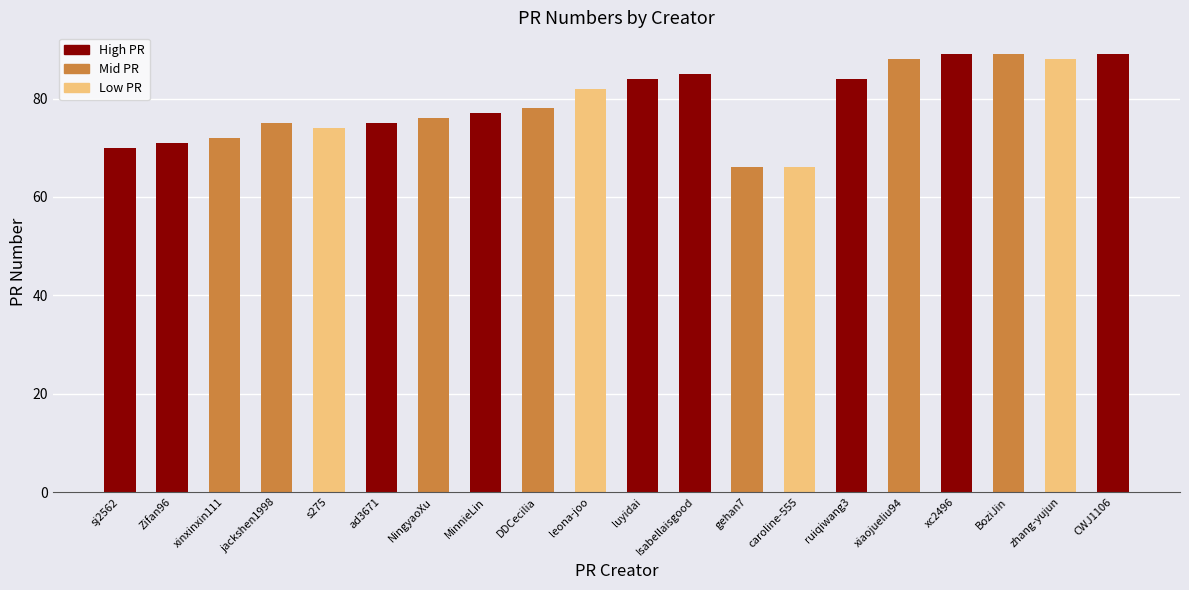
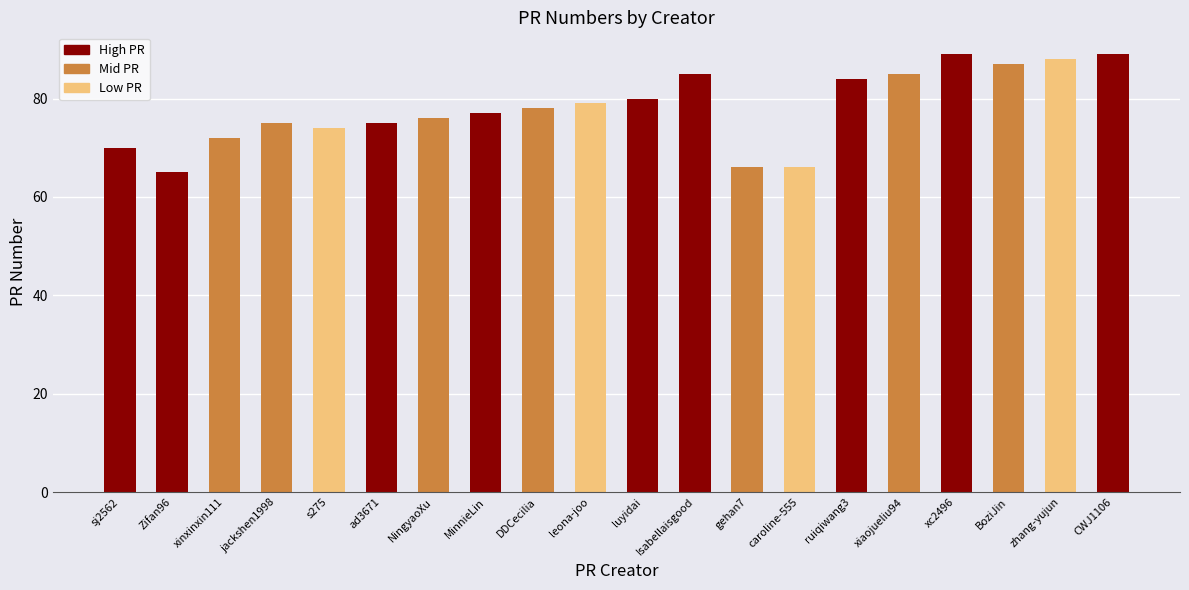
  {
    "sj2562": 70,
-   "Zifan96": 71,
+   "Zifan96": 65,
    "xinxinxin111": 72,
    "jackshen1998": 75,
    "s275": 74,
    "ad3671": 75,
    "NingyaoXu": 76,
    "MinnieLin": 77,
    "DDCecilia": 78,
-   "leona-joo": 82,
-   "luyidai": 84,
+   "leona-joo": 79,
+   "luyidai": 80,
    "Isabellaisgood": 85,
    "gehan7": 66,
    "caroline-555": 66,
    "ruiqiwang3": 84,
-   "xiaojueliu94": 88,
+   "xiaojueliu94": 85,
    "xc2496": 89,
-   "BoziJin": 89,
+   "BoziJin": 87,
    "zhang-yujun": 88,
    "CWJ1106": 89
  }
